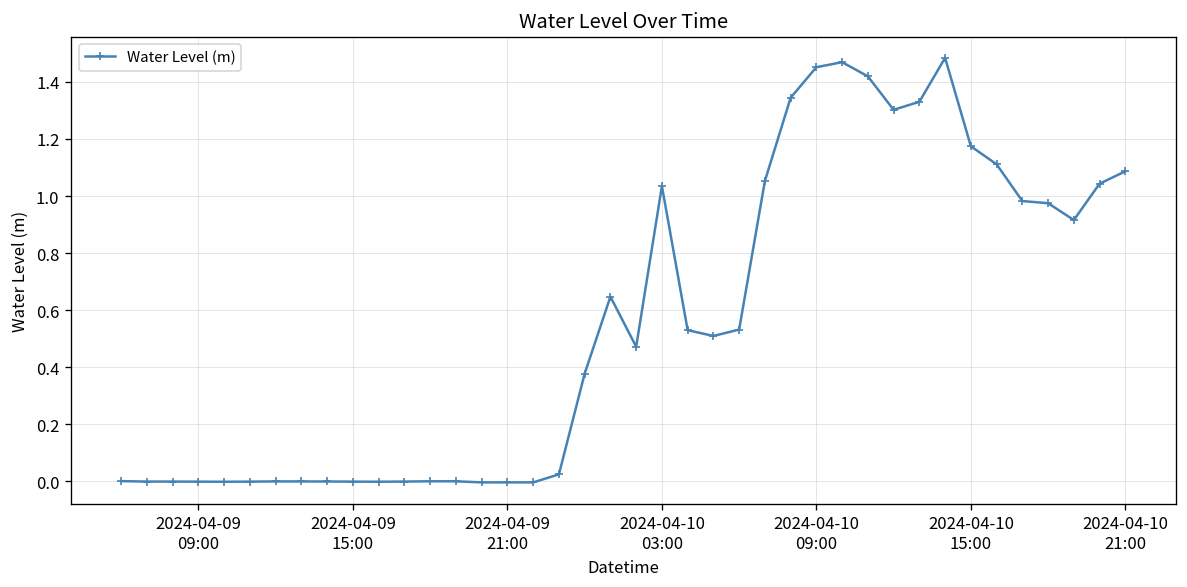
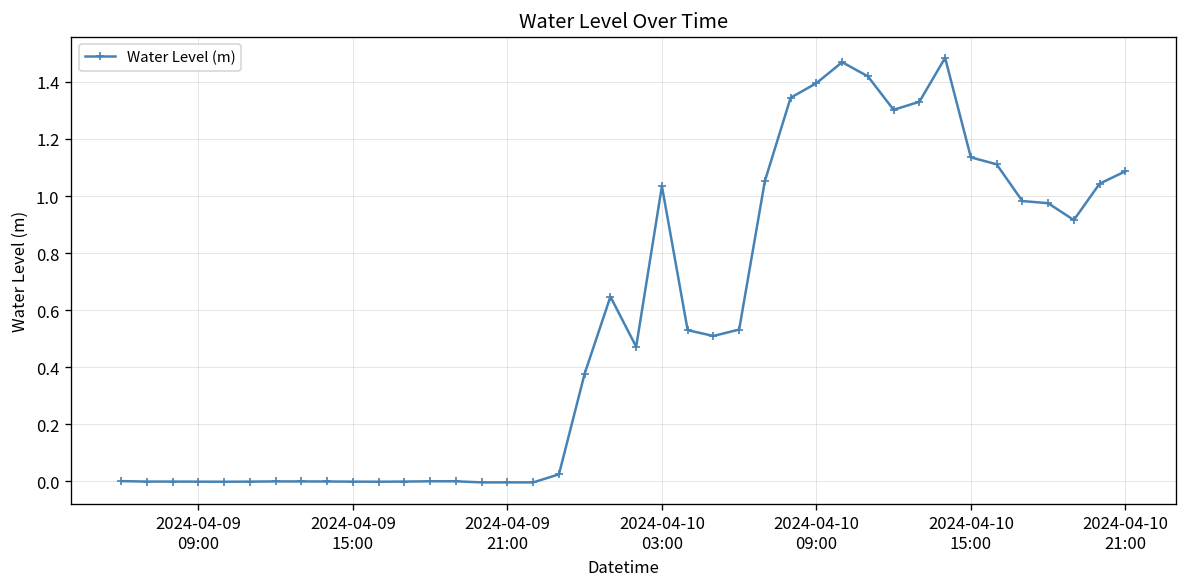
  {
    "2024-04-09 09:00": 0.00,
    "2024-04-09 15:00": 0.00,
    "2024-04-09 21:00": 0.00,
    "2024-04-10 03:00": 1.03,
-   "2024-04-10 09:00": 1.45,
-   "2024-04-10 15:00": 1.17,
+   "2024-04-10 09:00": 1.40,
+   "2024-04-10 15:00": 1.14,
    "2024-04-10 21:00": 1.09
  }
